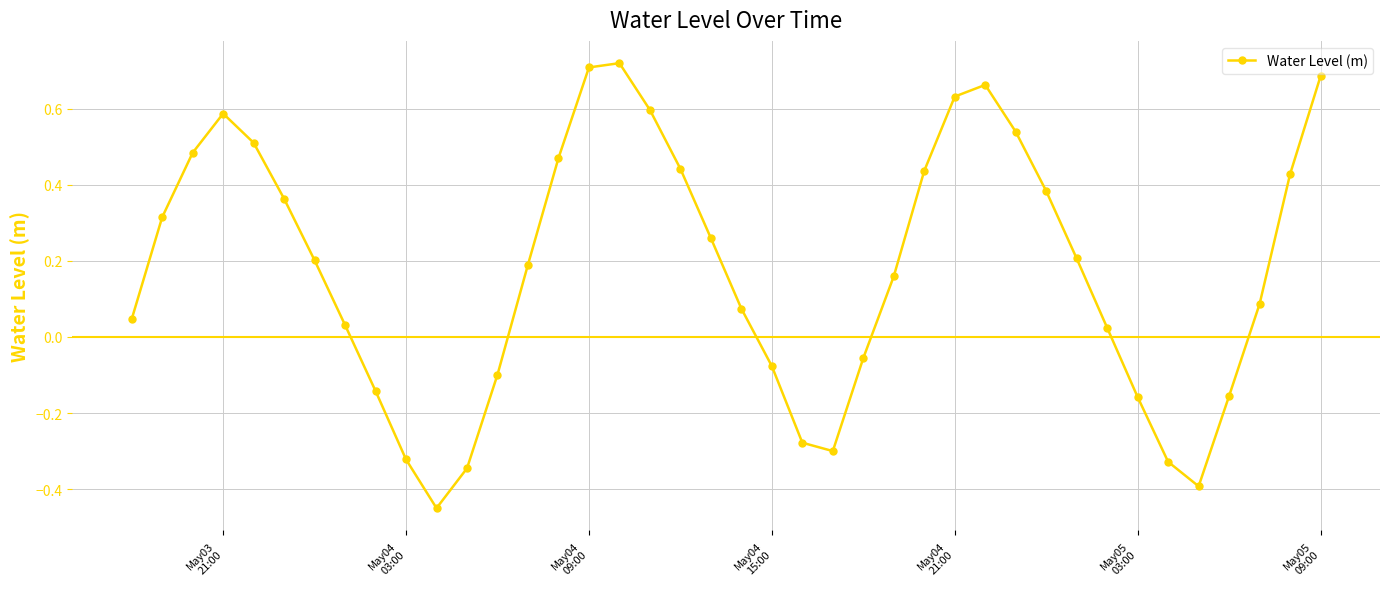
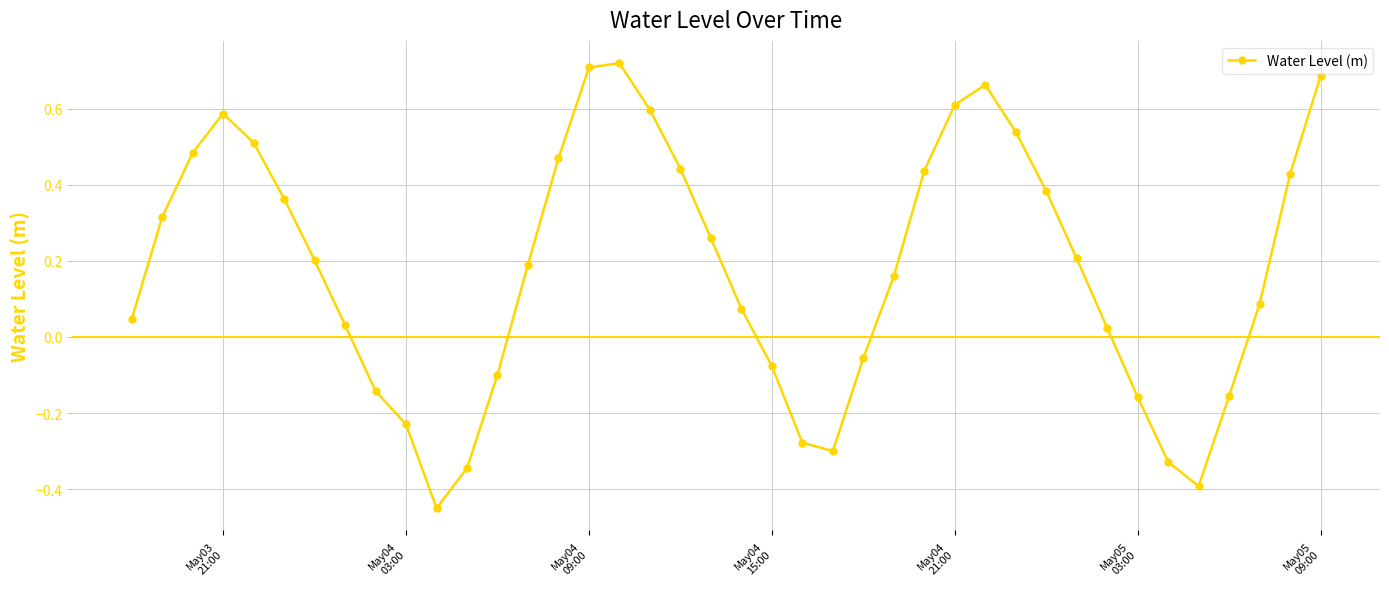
  {
    "May03 21:00": 0.59,
-   "May04 03:00": -0.32,
+   "May04 03:00": -0.23,
    "May04 09:00": 0.71,
    "May04 15:00": -0.08,
-   "May04 21:00": 0.63,
+   "May04 21:00": 0.61,
    "May05 03:00": -0.16,
    "May05 09:00": 0.69
  }
